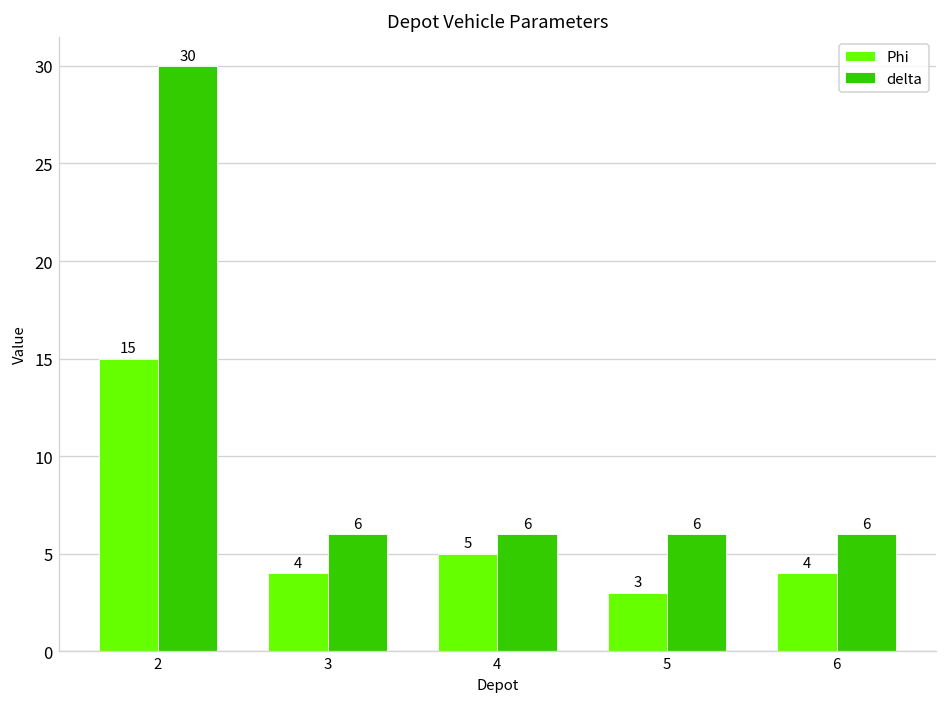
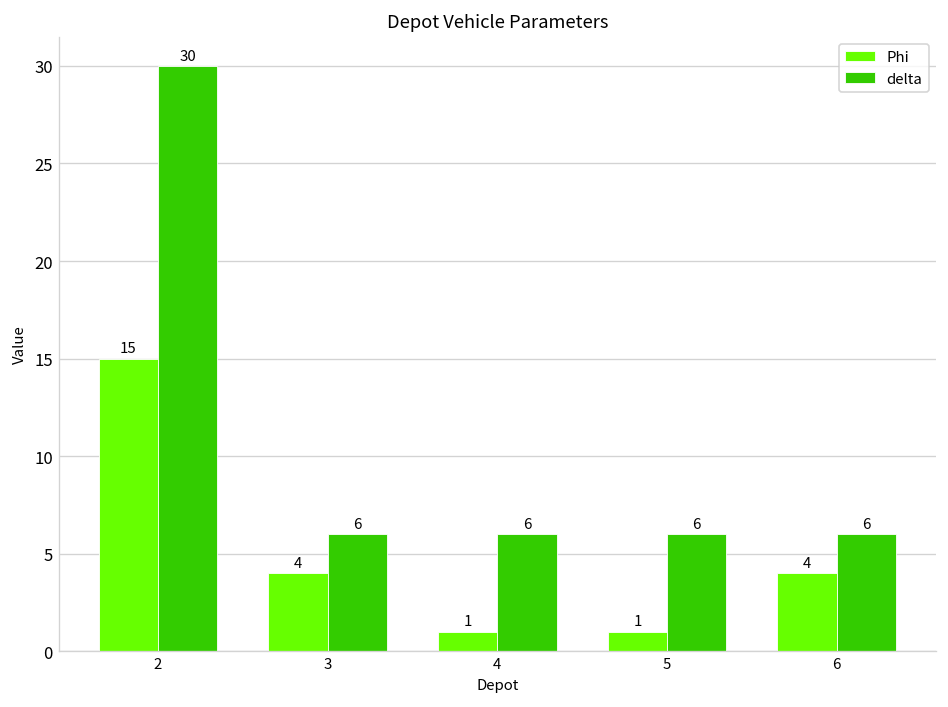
  {
    "Phi": {
      "2": 15,
      "3": 4,
-     "4": 5,
-     "5": 3,
+     "4": 1,
+     "5": 1,
      "6": 4
    },
    "delta": {
      "2": 30,
      "3": 6,
      "4": 6,
      "5": 6,
      "6": 6
    }
  }
